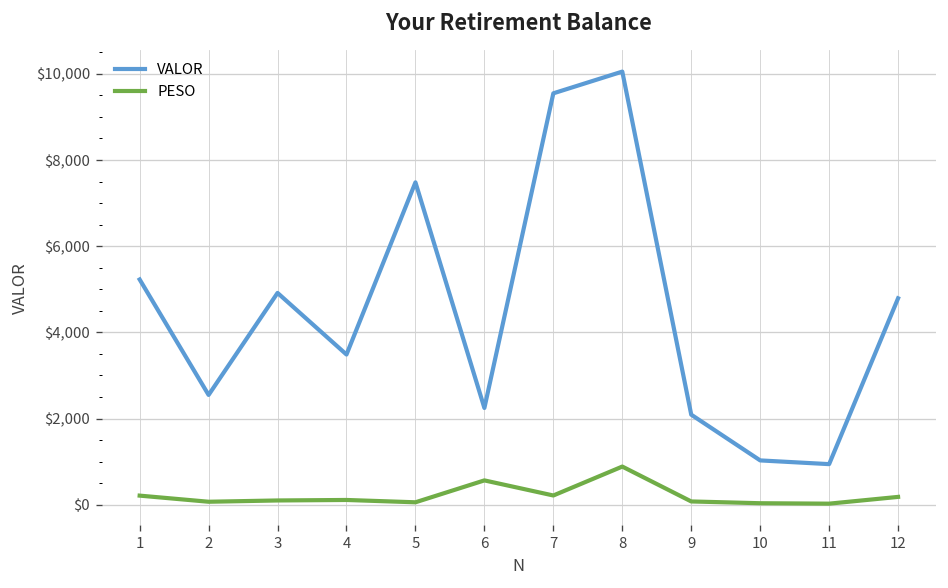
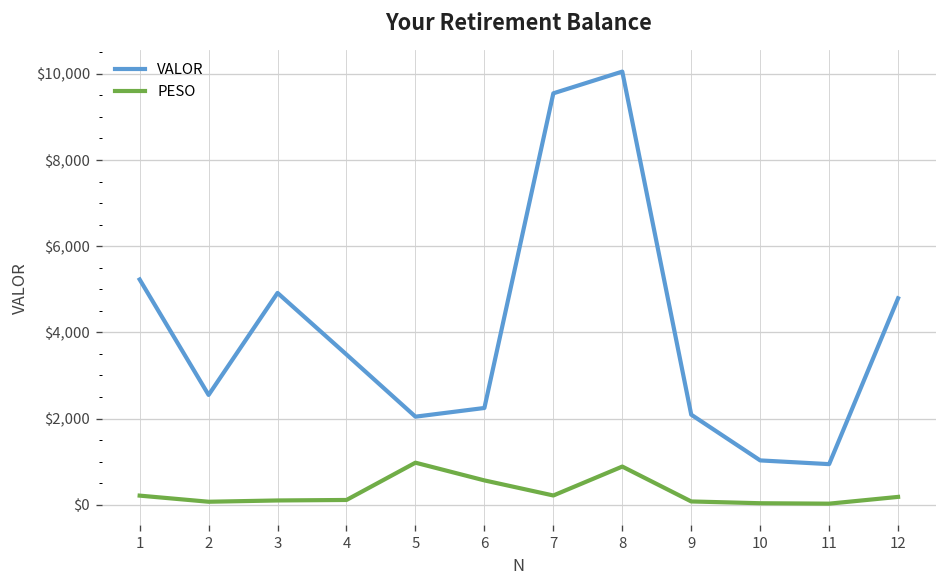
  {
    "VALOR": {
      "1": "$5,200",
      "2": "$2,500",
      "3": "$4,900",
      "4": "$3,500",
-     "5": "$7,500",
+     "5": "$2,000",
      "6": "$2,200",
      "7": "$9,500",
      "8": "$10,100",
      "9": "$2,100",
      "10": "$1,000",
      "11": "$900",
      "12": "$4,800"
    },
    "PESO": {
      "1": "$200",
      "2": "$100",
      "3": "$100",
      "4": "$100",
-     "5": "$100",
+     "5": "$1,000",
      "6": "$600",
      "7": "$200",
      "8": "$900",
      "9": "$100",
      "10": "$0",
      "11": "$0",
      "12": "$200"
    }
  }
